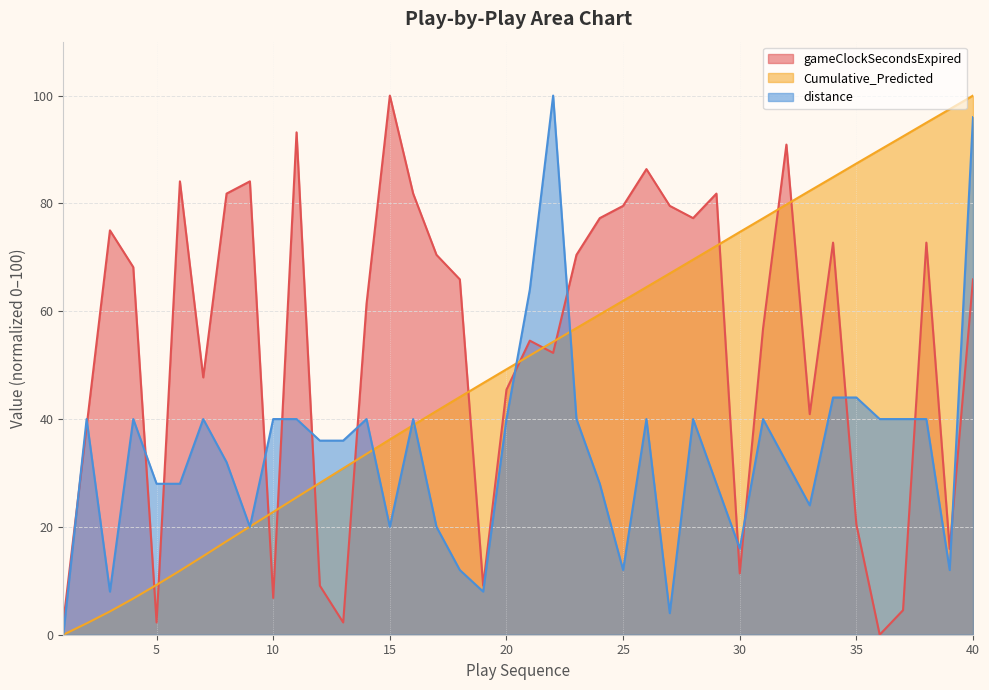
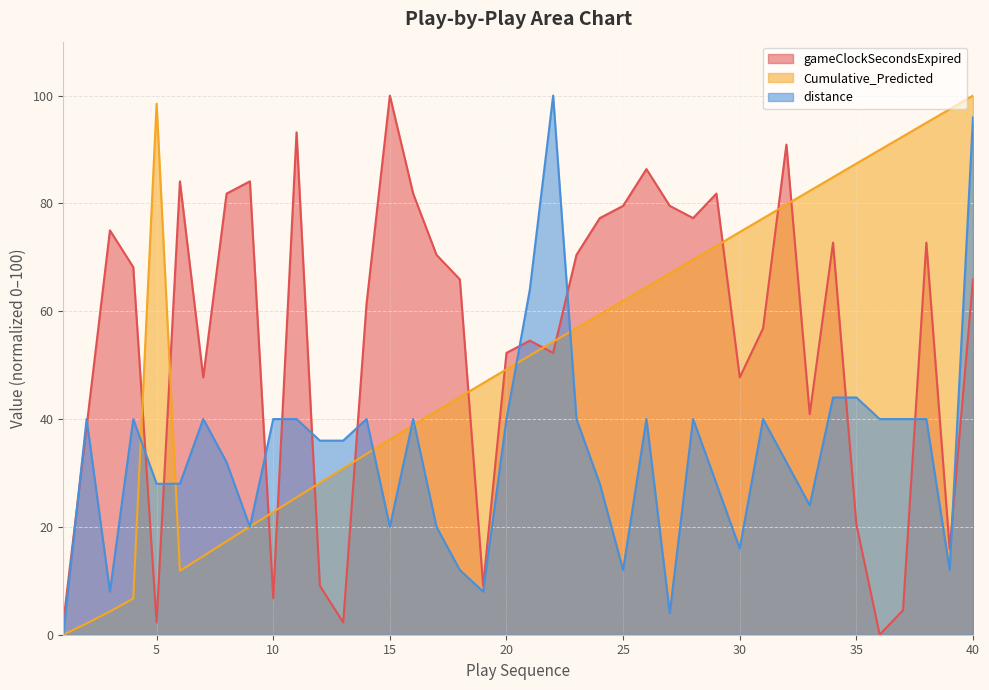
  {
    "gameClockSecondsExpired": {
      "5": 2,
      "10": 7,
      "15": 100,
-     "20": 45,
+     "20": 52,
      "25": 80,
-     "30": 11,
+     "30": 48,
      "35": 20,
      "40": 66
    },
    "Cumulative_Predicted": {
-     "5": 9,
+     "5": 98,
      "10": 23,
      "15": 36,
      "20": 49,
      "25": 62,
      "30": 75,
      "35": 87,
      "40": 100
    },
    "distance": {
      "5": 28,
      "10": 40,
      "15": 20,
      "20": 40,
      "25": 12,
      "30": 16,
      "35": 44,
      "40": 96
    }
  }
